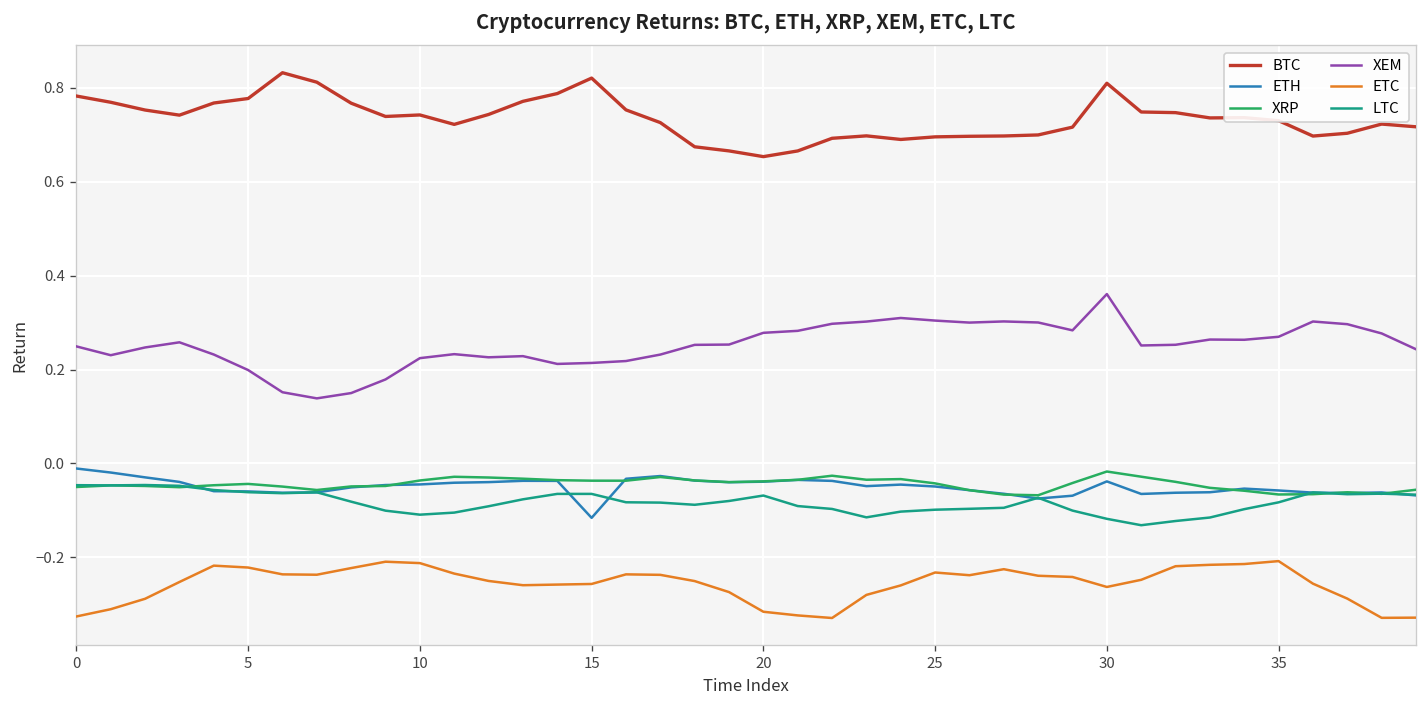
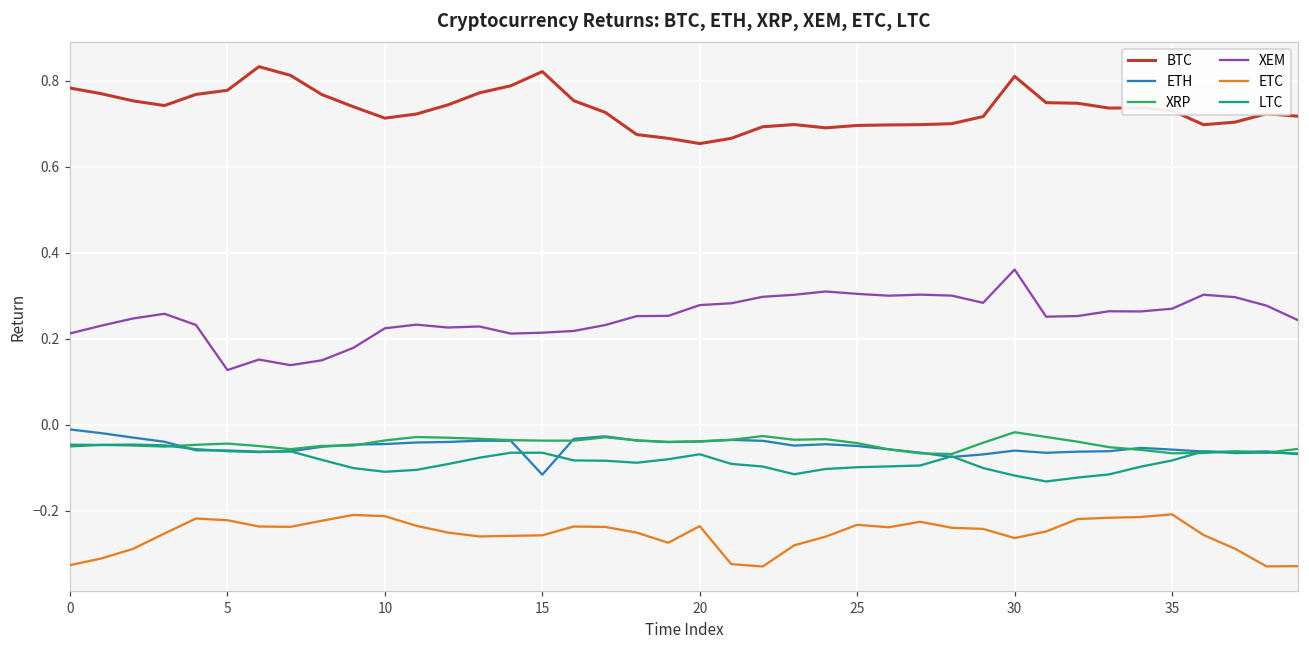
  {
    "BTC": {
      "0": 0.78,
      "5": 0.78,
-     "10": 0.74,
+     "10": 0.71,
      "15": 0.82,
      "20": 0.65,
      "25": 0.70,
      "30": 0.81
    },
    "ETH": {
      "0": -0.01,
      "10": -0.04,
      "15": -0.12,
      "25": -0.05,
-     "30": -0.04,
+     "30": -0.06,
      "35": -0.06
    },
    "XEM": {
-     "0": 0.25,
-     "5": 0.20,
+     "0": 0.21,
+     "5": 0.13,
      "10": 0.22,
      "15": 0.21,
      "20": 0.28,
      "25": 0.30,
      "30": 0.36,
      "35": 0.27
    },
    "ETC": {
      "0": -0.33,
      "5": -0.22,
      "10": -0.21,
      "15": -0.26,
-     "20": -0.32,
+     "20": -0.24,
      "25": -0.23,
      "30": -0.26,
      "35": -0.21
    }
  }
